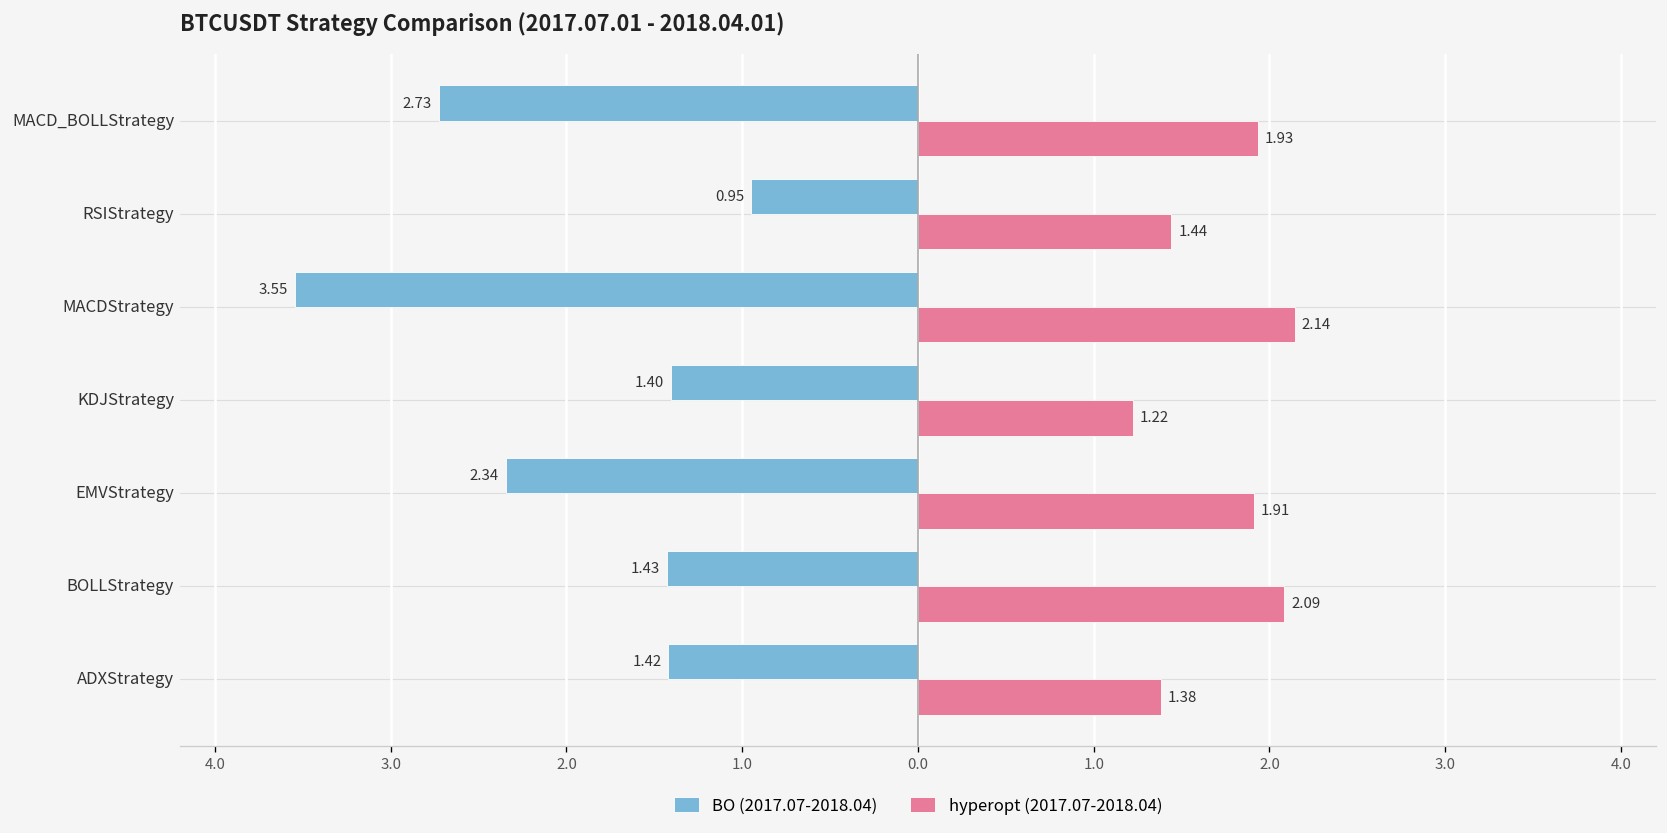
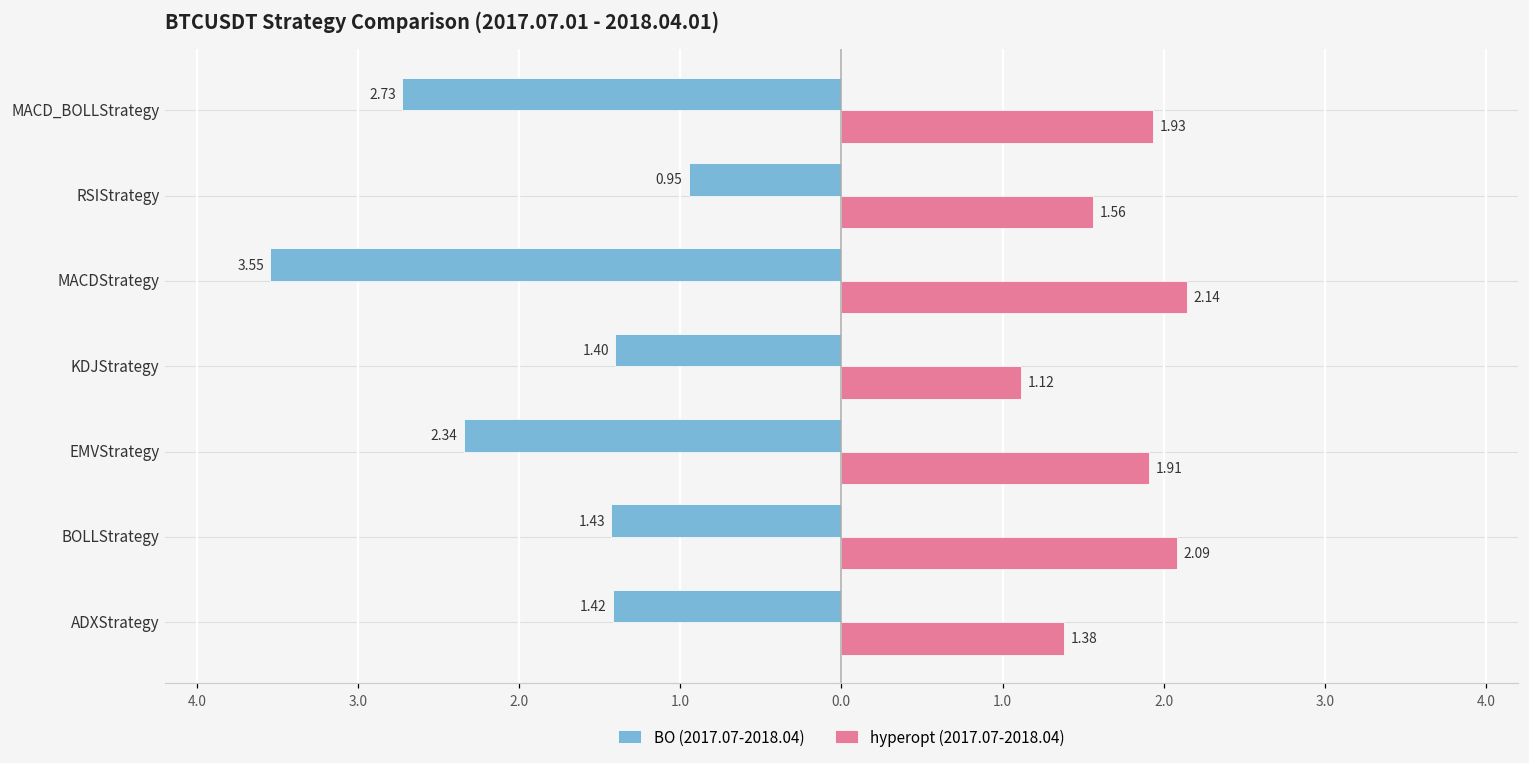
  {
    "hyperopt (2017.07-2018.04)": {
      "MACD_BOLLStrategy": 1.93,
-     "RSIStrategy": 1.44,
+     "RSIStrategy": 1.56,
      "MACDStrategy": 2.14,
-     "KDJStrategy": 1.22,
+     "KDJStrategy": 1.12,
      "EMVStrategy": 1.91,
      "BOLLStrategy": 2.09,
      "ADXStrategy": 1.38
    }
  }
